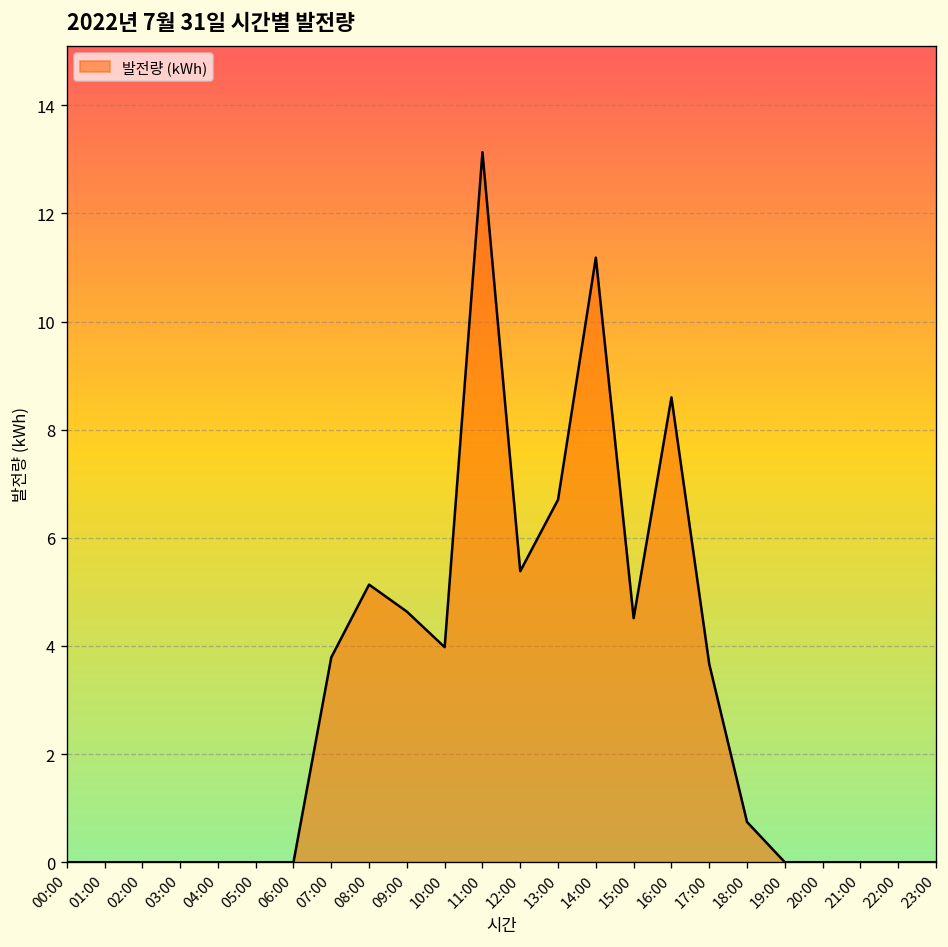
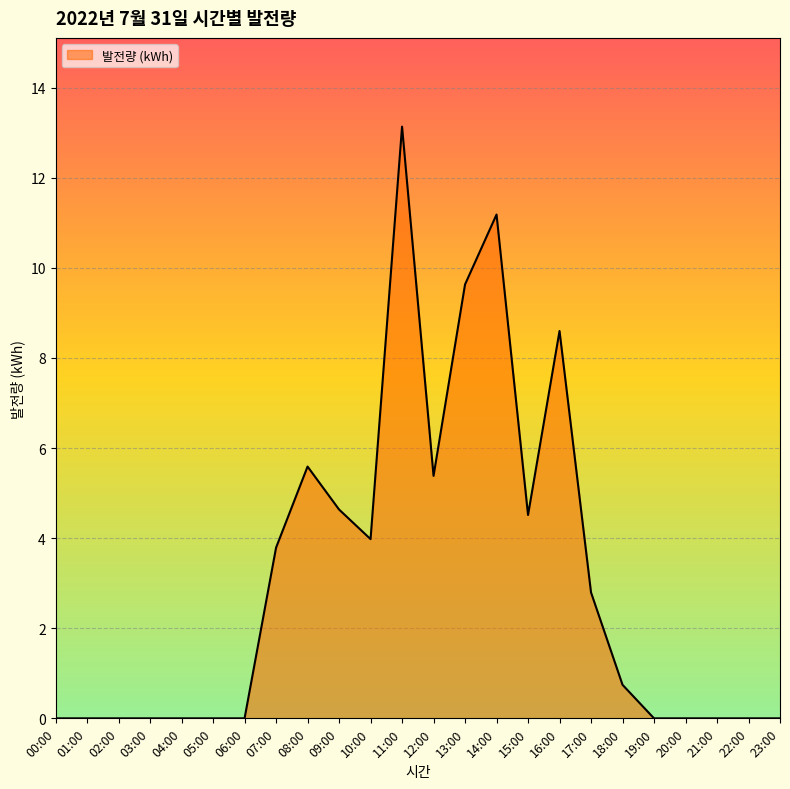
  {
    "00:00": 0.0,
    "01:00": 0.0,
    "02:00": 0.0,
    "03:00": 0.0,
    "04:00": 0.0,
    "05:00": 0.0,
    "06:00": 0.0,
    "07:00": 3.8,
-   "08:00": 5.1,
+   "08:00": 5.6,
    "09:00": 4.6,
    "10:00": 4.0,
    "11:00": 13.1,
    "12:00": 5.4,
-   "13:00": 6.7,
+   "13:00": 9.6,
    "14:00": 11.2,
    "15:00": 4.5,
    "16:00": 8.6,
-   "17:00": 3.7,
+   "17:00": 2.8,
    "18:00": 0.7,
    "19:00": 0.0,
    "20:00": 0.0,
    "21:00": 0.0,
    "22:00": 0.0,
    "23:00": 0.0
  }
